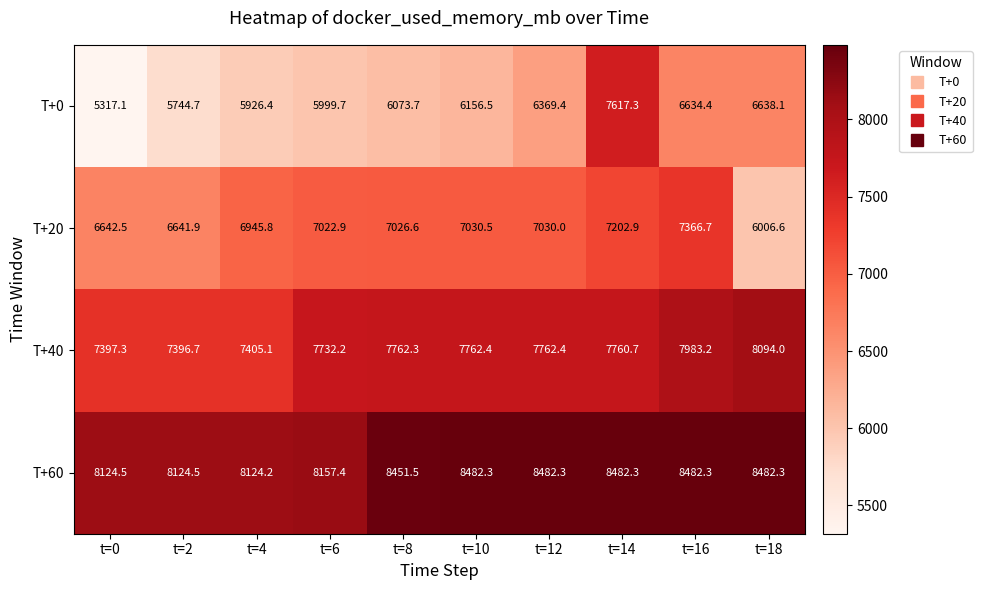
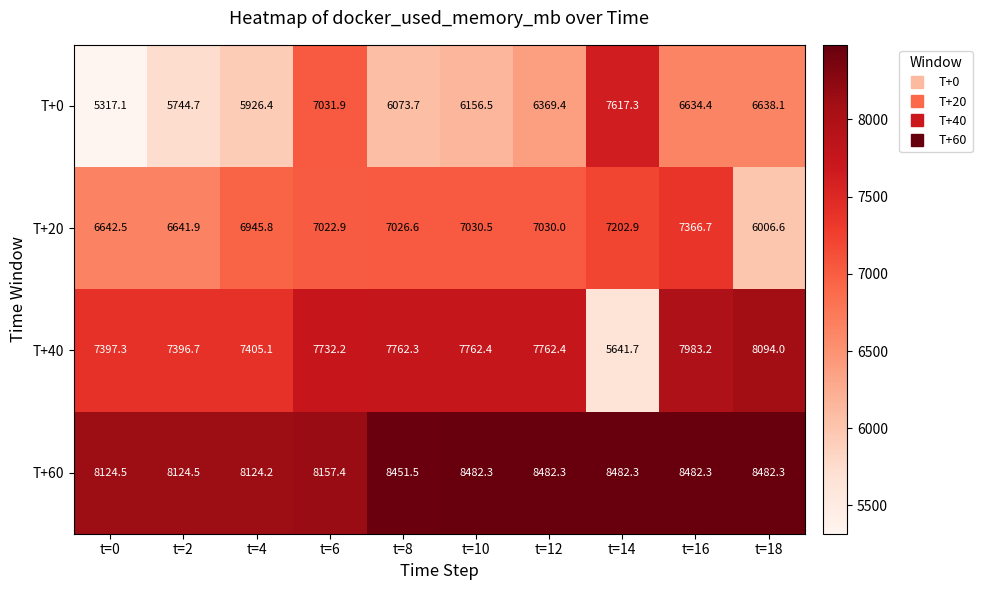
  {
    "T+0": {
      "t=0": 5317.1,
      "t=2": 5744.7,
      "t=4": 5926.4,
-     "t=6": 5999.7,
+     "t=6": 7031.9,
      "t=8": 6073.7,
      "t=10": 6156.5,
      "t=12": 6369.4,
      "t=14": 7617.3,
      "t=16": 6634.4,
      "t=18": 6638.1
    },
    "T+20": {
      "t=0": 6642.5,
      "t=2": 6641.9,
      "t=4": 6945.8,
      "t=6": 7022.9,
      "t=8": 7026.6,
      "t=10": 7030.5,
      "t=12": 7030.0,
      "t=14": 7202.9,
      "t=16": 7366.7,
      "t=18": 6006.6
    },
    "T+40": {
      "t=0": 7397.3,
      "t=2": 7396.7,
      "t=4": 7405.1,
      "t=6": 7732.2,
      "t=8": 7762.3,
      "t=10": 7762.4,
      "t=12": 7762.4,
-     "t=14": 7760.7,
+     "t=14": 5641.7,
      "t=16": 7983.2,
      "t=18": 8094.0
    },
    "T+60": {
      "t=0": 8124.5,
      "t=2": 8124.5,
      "t=4": 8124.2,
      "t=6": 8157.4,
      "t=8": 8451.5,
      "t=10": 8482.3,
      "t=12": 8482.3,
      "t=14": 8482.3,
      "t=16": 8482.3,
      "t=18": 8482.3
    }
  }
